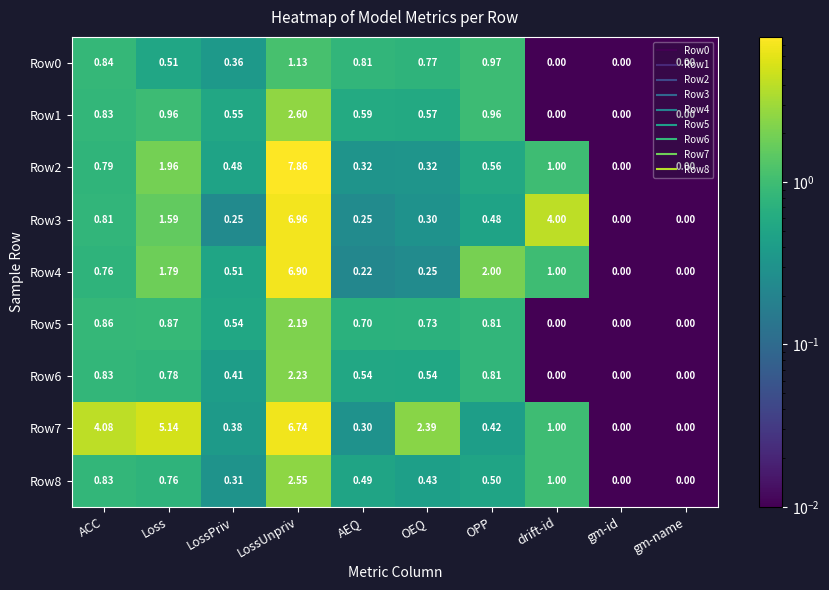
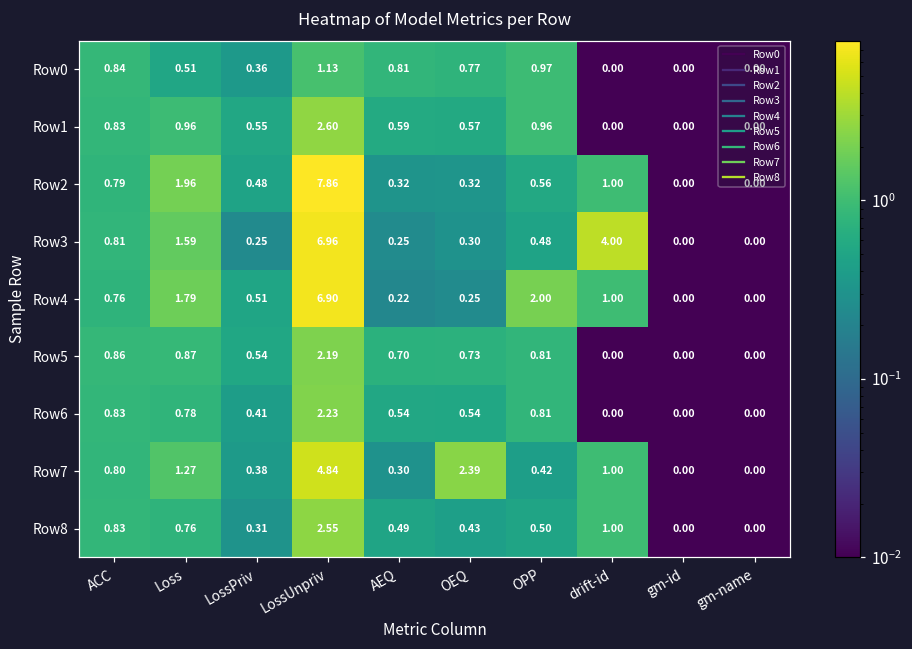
  {
    "Row0": {
      "ACC": 0.84,
      "Loss": 0.51,
      "LossPriv": 0.36,
      "LossUnpriv": 1.13,
      "AEQ": 0.81,
      "OEQ": 0.77,
      "OPP": 0.97,
      "drift-id": 0.00,
      "gm-id": 0.00
    },
    "Row1": {
      "ACC": 0.83,
      "Loss": 0.96,
      "LossPriv": 0.55,
      "LossUnpriv": 2.60,
      "AEQ": 0.59,
      "OEQ": 0.57,
      "OPP": 0.96,
      "drift-id": 0.00,
      "gm-id": 0.00
    },
    "Row2": {
      "ACC": 0.79,
      "Loss": 1.96,
      "LossPriv": 0.48,
      "LossUnpriv": 7.86,
      "AEQ": 0.32,
      "OEQ": 0.32,
      "OPP": 0.56,
      "drift-id": 1.00,
      "gm-id": 0.00
    },
    "Row3": {
      "ACC": 0.81,
      "Loss": 1.59,
      "LossPriv": 0.25,
      "LossUnpriv": 6.96,
      "AEQ": 0.25,
      "OEQ": 0.30,
      "OPP": 0.48,
      "drift-id": 4.00,
      "gm-id": 0.00,
      "gm-name": 0.00
    },
    "Row4": {
      "ACC": 0.76,
      "Loss": 1.79,
      "LossPriv": 0.51,
      "LossUnpriv": 6.90,
      "AEQ": 0.22,
      "OEQ": 0.25,
      "OPP": 2.00,
      "drift-id": 1.00,
      "gm-id": 0.00,
      "gm-name": 0.00
    },
    "Row5": {
      "ACC": 0.86,
      "Loss": 0.87,
      "LossPriv": 0.54,
      "LossUnpriv": 2.19,
      "AEQ": 0.70,
      "OEQ": 0.73,
      "OPP": 0.81,
      "drift-id": 0.00,
      "gm-id": 0.00,
      "gm-name": 0.00
    },
    "Row6": {
      "ACC": 0.83,
      "Loss": 0.78,
      "LossPriv": 0.41,
      "LossUnpriv": 2.23,
      "AEQ": 0.54,
      "OEQ": 0.54,
      "OPP": 0.81,
      "drift-id": 0.00,
      "gm-id": 0.00,
      "gm-name": 0.00
    },
    "Row7": {
-     "ACC": 4.08,
-     "Loss": 5.14,
+     "ACC": 0.80,
+     "Loss": 1.27,
      "LossPriv": 0.38,
-     "LossUnpriv": 6.74,
+     "LossUnpriv": 4.84,
      "AEQ": 0.30,
      "OEQ": 2.39,
      "OPP": 0.42,
      "drift-id": 1.00,
      "gm-id": 0.00,
      "gm-name": 0.00
    },
    "Row8": {
      "ACC": 0.83,
      "Loss": 0.76,
      "LossPriv": 0.31,
      "LossUnpriv": 2.55,
      "AEQ": 0.49,
      "OEQ": 0.43,
      "OPP": 0.50,
      "drift-id": 1.00,
      "gm-id": 0.00,
      "gm-name": 0.00
    }
  }
